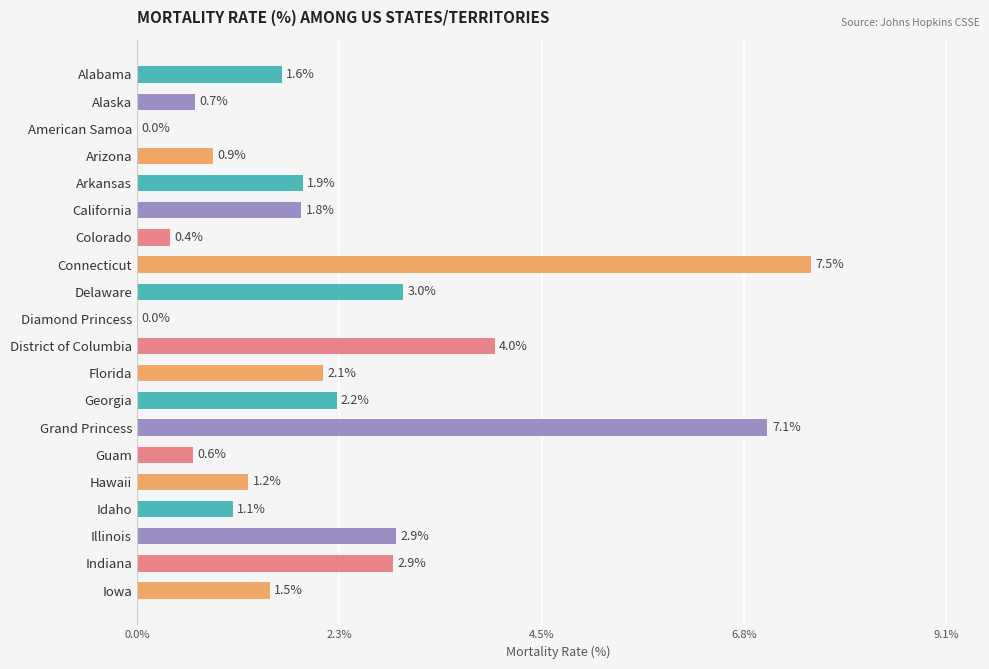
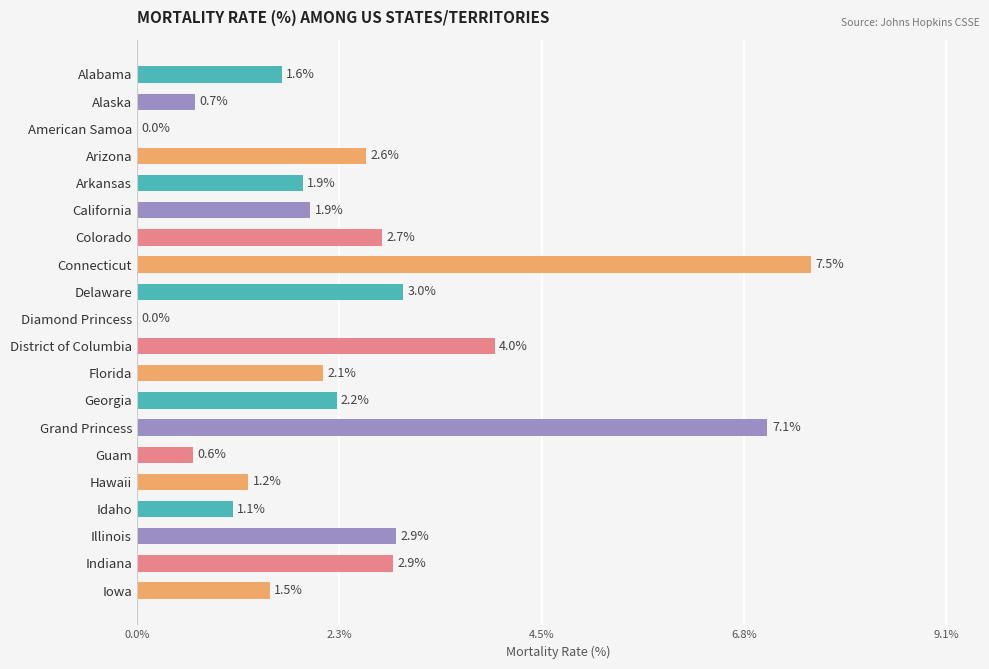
  {
    "Alabama": "1.6%",
    "Alaska": "0.7%",
    "American Samoa": "0.0%",
-   "Arizona": "0.9%",
+   "Arizona": "2.6%",
    "Arkansas": "1.9%",
-   "California": "1.8%",
-   "Colorado": "0.4%",
+   "California": "1.9%",
+   "Colorado": "2.7%",
    "Connecticut": "7.5%",
    "Delaware": "3.0%",
    "Diamond Princess": "0.0%",
    "District of Columbia": "4.0%",
    "Florida": "2.1%",
    "Georgia": "2.2%",
    "Grand Princess": "7.1%",
    "Guam": "0.6%",
    "Hawaii": "1.2%",
    "Idaho": "1.1%",
    "Illinois": "2.9%",
    "Indiana": "2.9%",
    "Iowa": "1.5%"
  }
